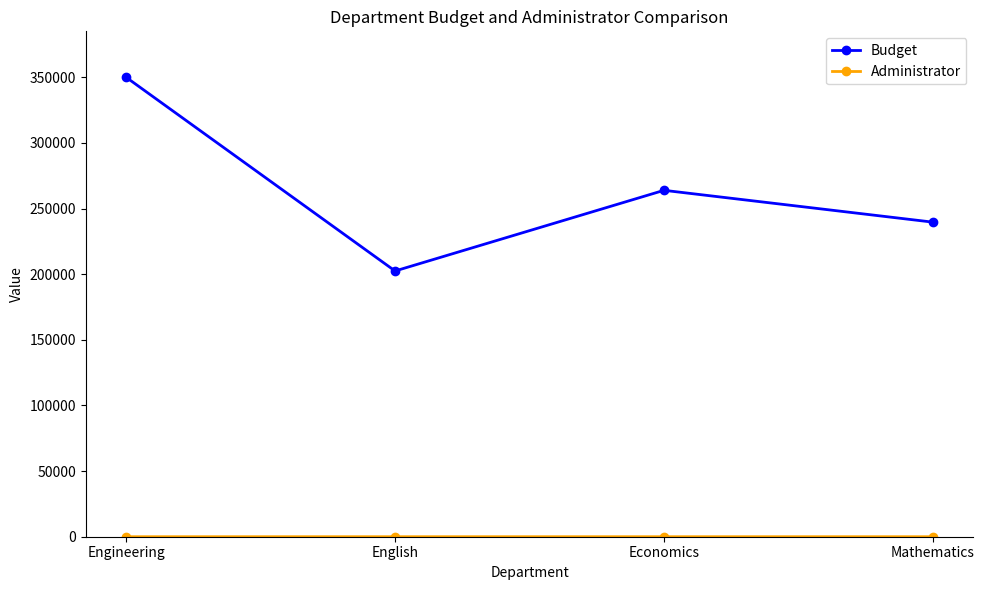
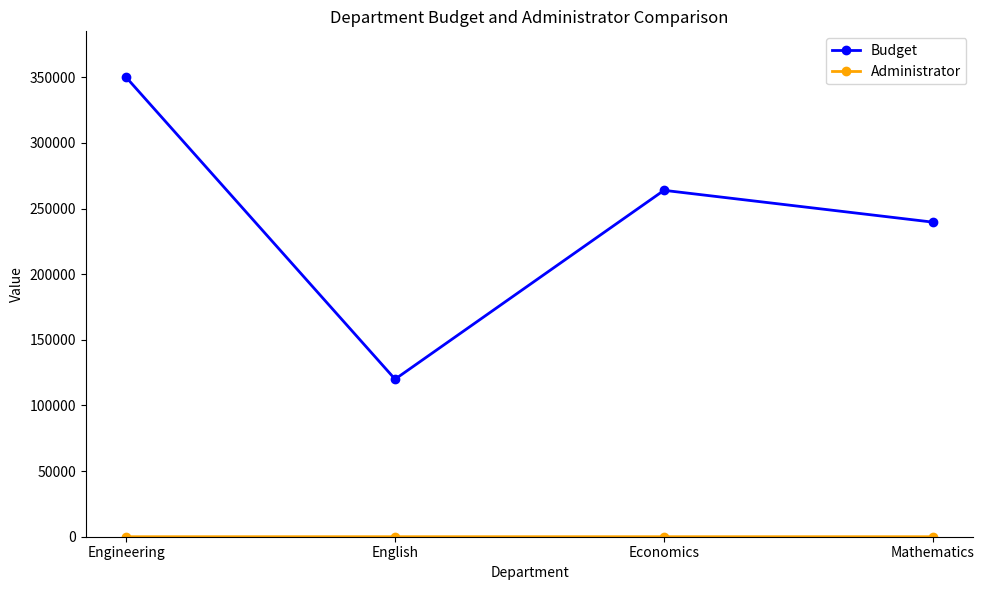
  {
    "Budget": {
      "Engineering": 350000,
-     "English": 202000,
+     "English": 120000,
      "Economics": 264000,
      "Mathematics": 240000
    },
    "Administrator": {
      "Engineering": 0,
      "English": 0,
      "Economics": 0,
      "Mathematics": 0
    }
  }
